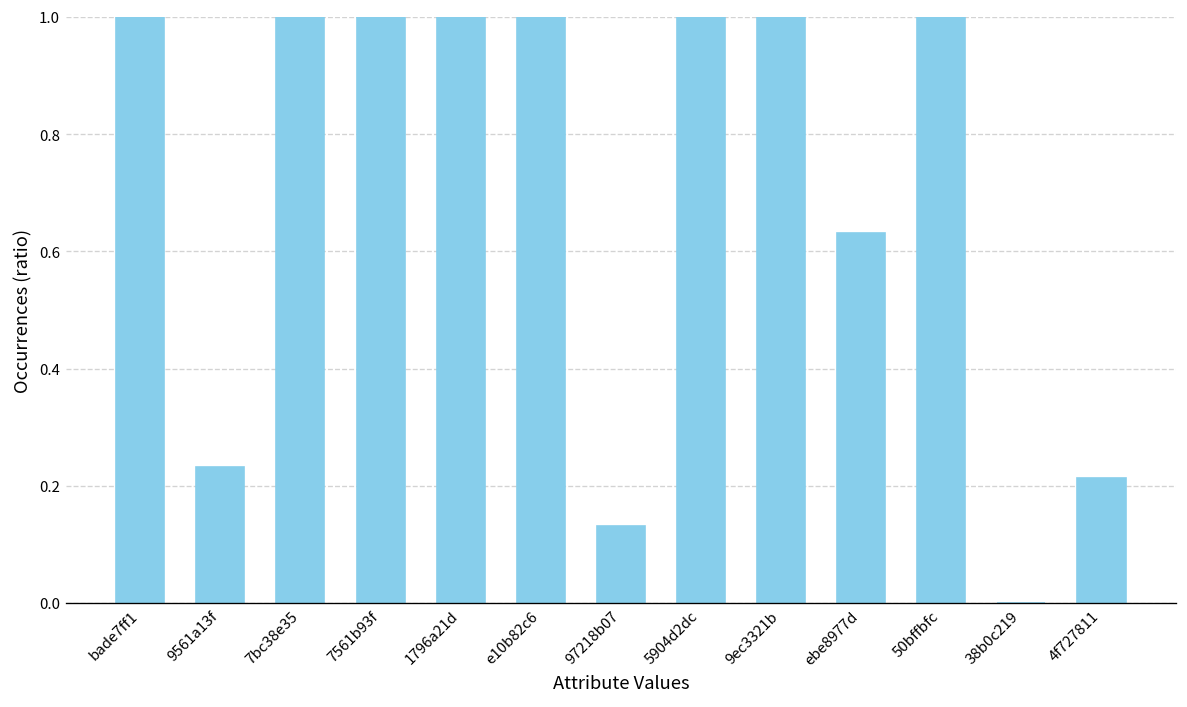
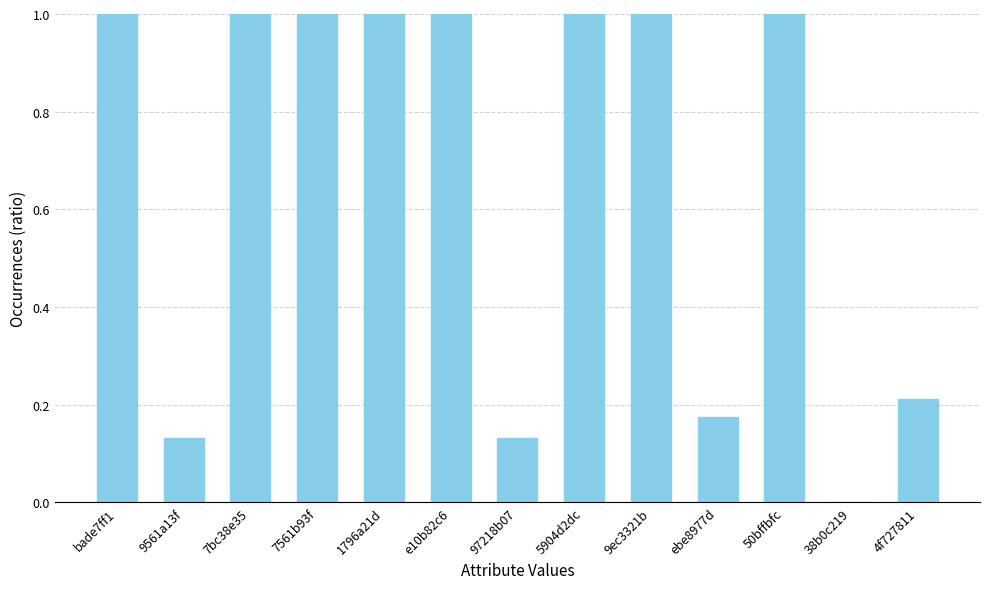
  {
    "bade7ff1": 1.00,
-   "9561a13f": 0.23,
+   "9561a13f": 0.13,
    "7bc38e35": 1.00,
    "7561b93f": 1.00,
    "1796a21d": 1.00,
    "e10b82c6": 1.00,
    "97218b07": 0.13,
    "5904d2dc": 1.00,
    "9ec3321b": 1.00,
-   "ebe8977d": 0.63,
+   "ebe8977d": 0.18,
    "50bffbfc": 1.00,
    "38b0c219": 0.00,
    "4f727811": 0.21
  }
